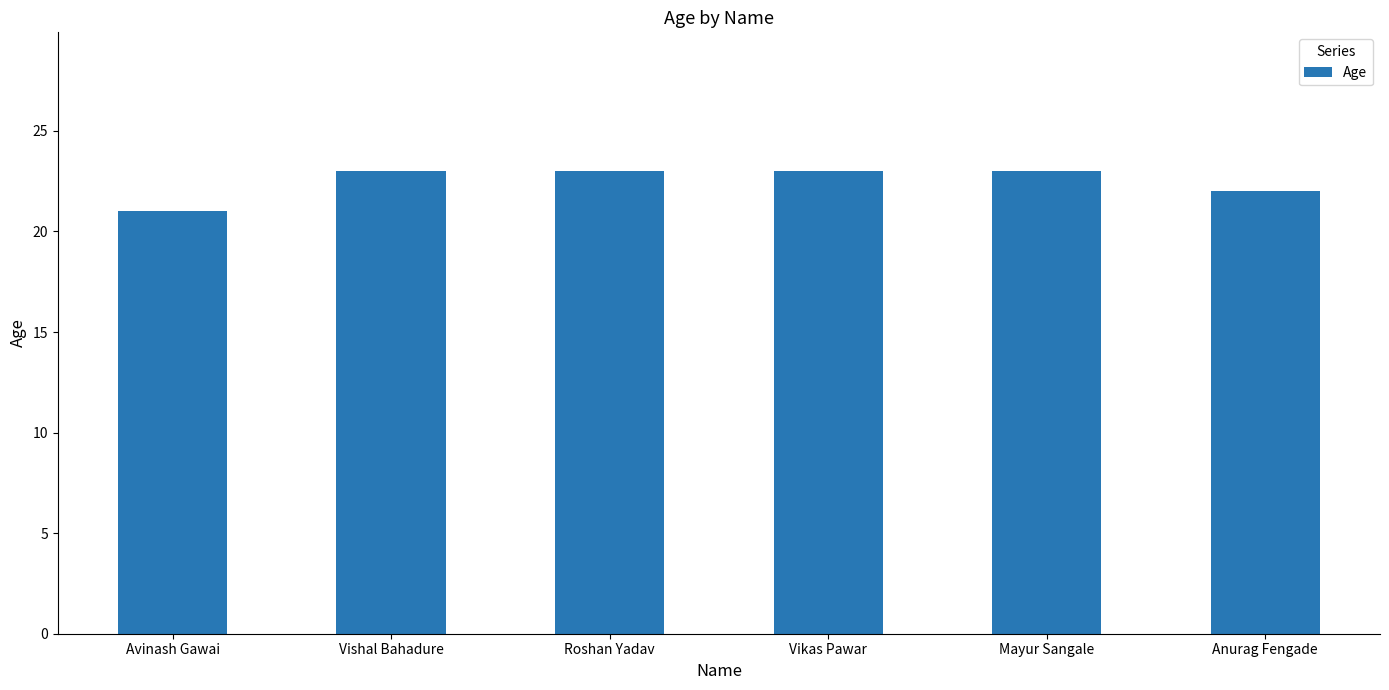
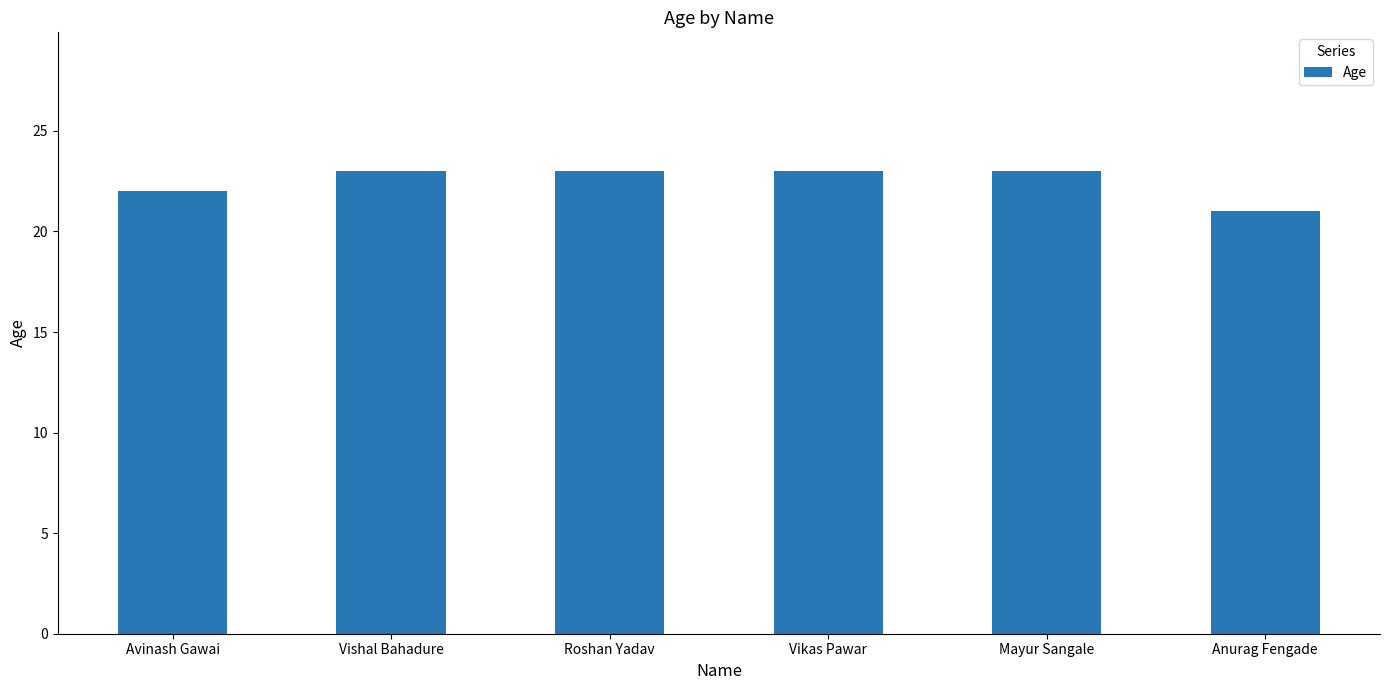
  {
-   "Avinash Gawai": 21,
+   "Avinash Gawai": 22,
    "Vishal Bahadure": 23,
    "Roshan Yadav": 23,
    "Vikas Pawar": 23,
    "Mayur Sangale": 23,
-   "Anurag Fengade": 22
+   "Anurag Fengade": 21
  }
